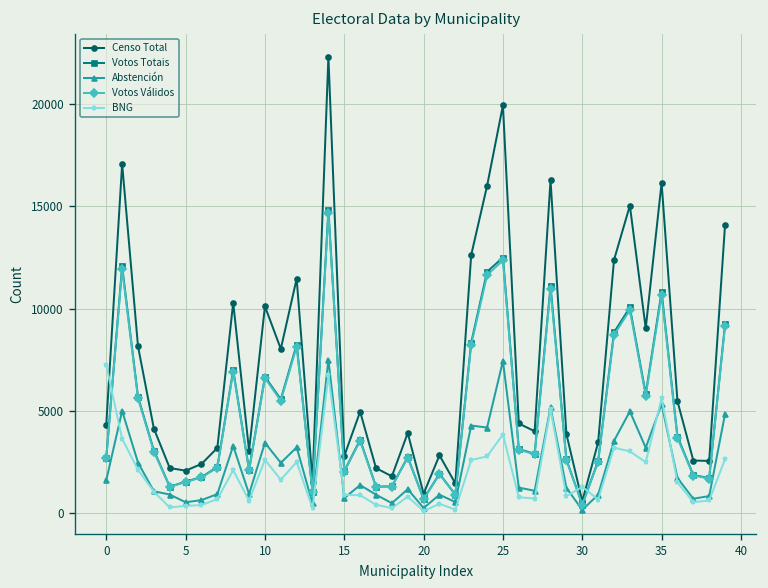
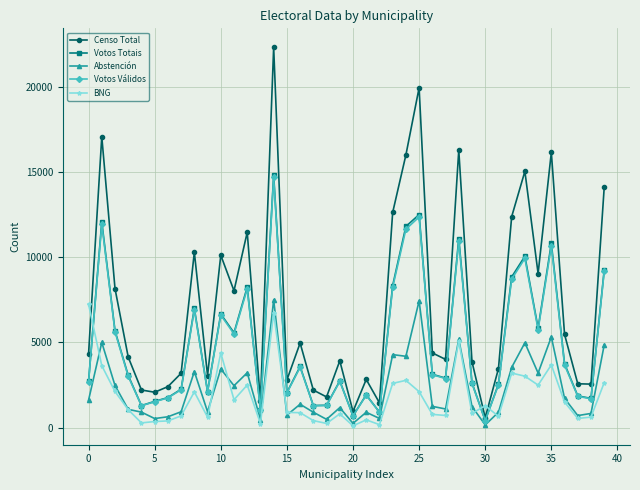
  {
    "BNG": {
      "0": 7200,
      "5": 400,
-     "10": 2600,
+     "10": 4400,
      "15": 900,
-     "25": 3800,
+     "25": 2100,
      "30": 1300,
-     "35": 5600
+     "35": 3700
    }
  }
